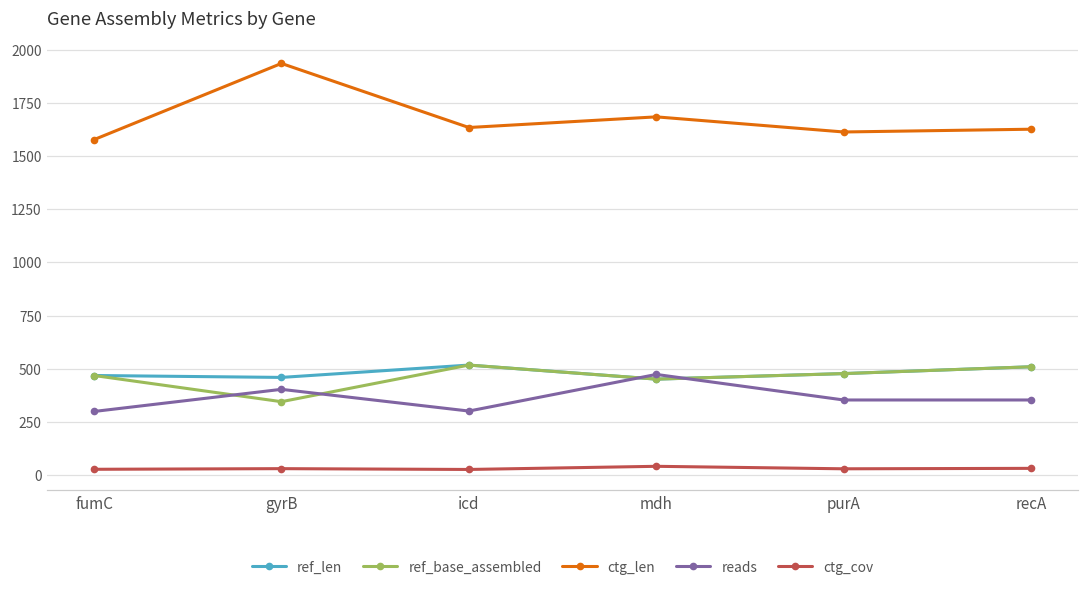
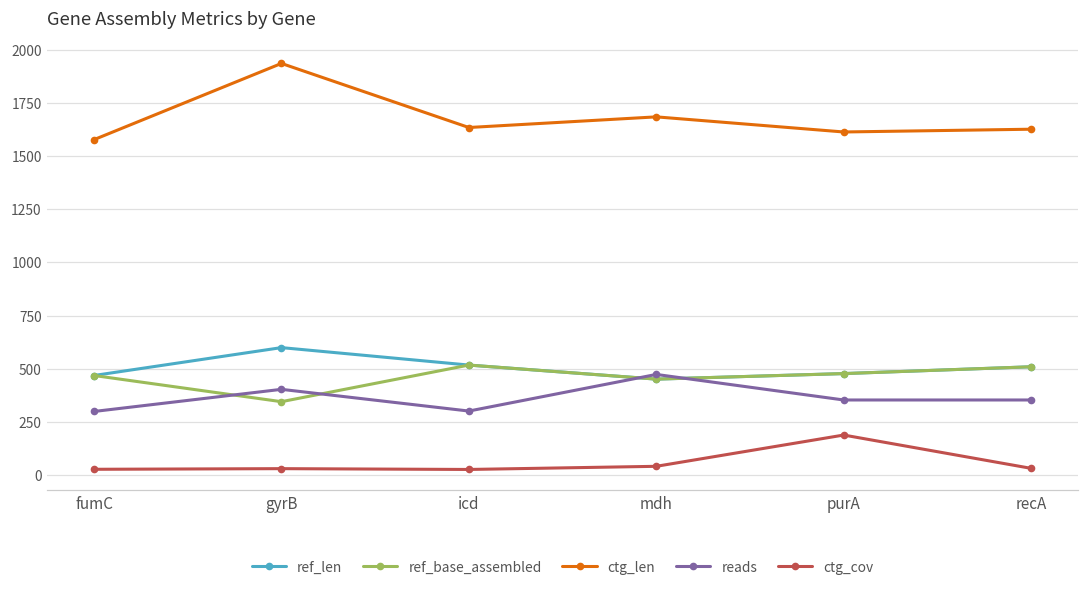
  {
    "ref_len": {
-     "gyrB": 460
+     "gyrB": 600
    },
    "ref_base_assembled": {
      "gyrB": 350
    },
    "ctg_len": {
      "fumC": 1580,
      "gyrB": 1940,
      "icd": 1630,
      "mdh": 1680,
      "purA": 1610,
      "recA": 1630
    },
    "reads": {
      "fumC": 300,
      "gyrB": 400,
      "icd": 300,
      "mdh": 470,
      "purA": 350,
      "recA": 350
    },
    "ctg_cov": {
      "fumC": 30,
      "gyrB": 30,
      "icd": 30,
      "mdh": 40,
-     "purA": 30,
+     "purA": 190,
      "recA": 30
    }
  }
